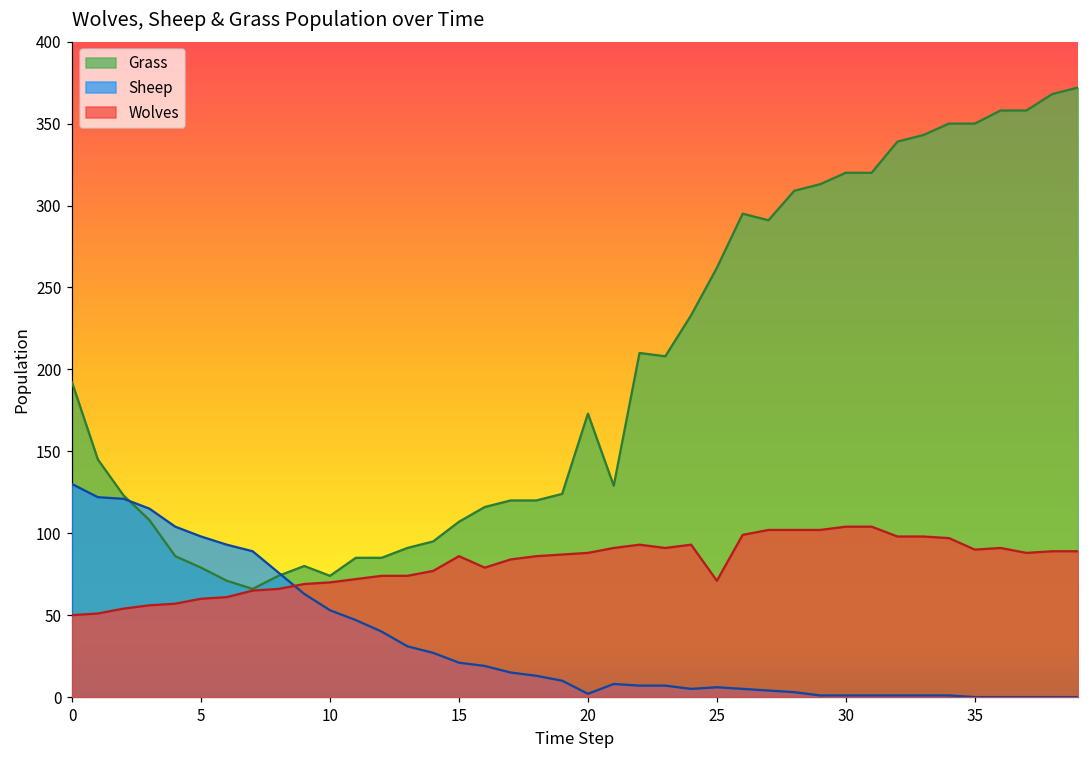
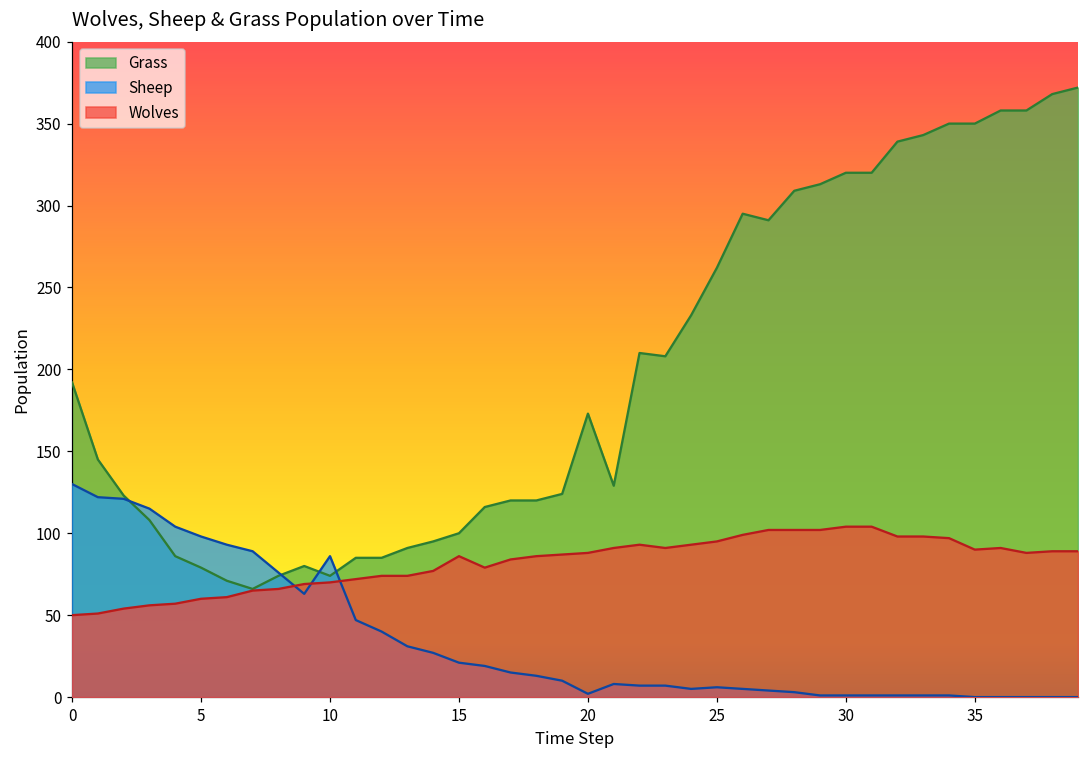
  {
    "Grass": {
      "0": 192,
      "5": 79,
      "10": 74,
-     "15": 107,
+     "15": 100,
      "20": 173,
      "25": 262,
      "30": 320,
      "35": 350
    },
    "Sheep": {
      "0": 130,
      "5": 98,
-     "10": 53,
+     "10": 86,
      "15": 21,
      "20": 2,
      "25": 6,
      "30": 1,
      "35": 0
    },
    "Wolves": {
      "0": 50,
      "5": 60,
      "10": 70,
      "15": 86,
      "20": 88,
-     "25": 71,
+     "25": 95,
      "30": 104,
      "35": 90
    }
  }
